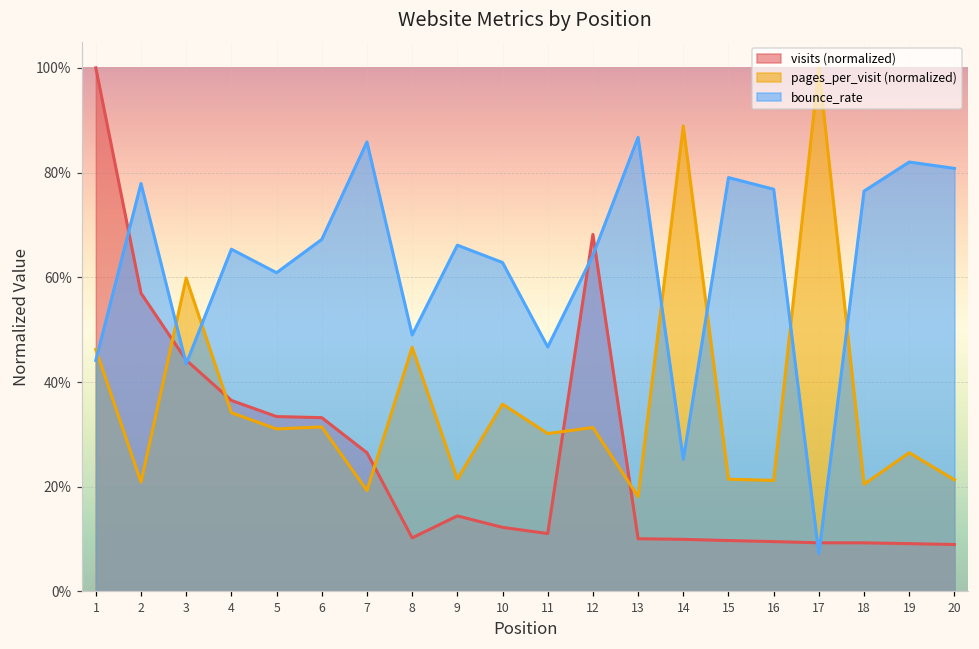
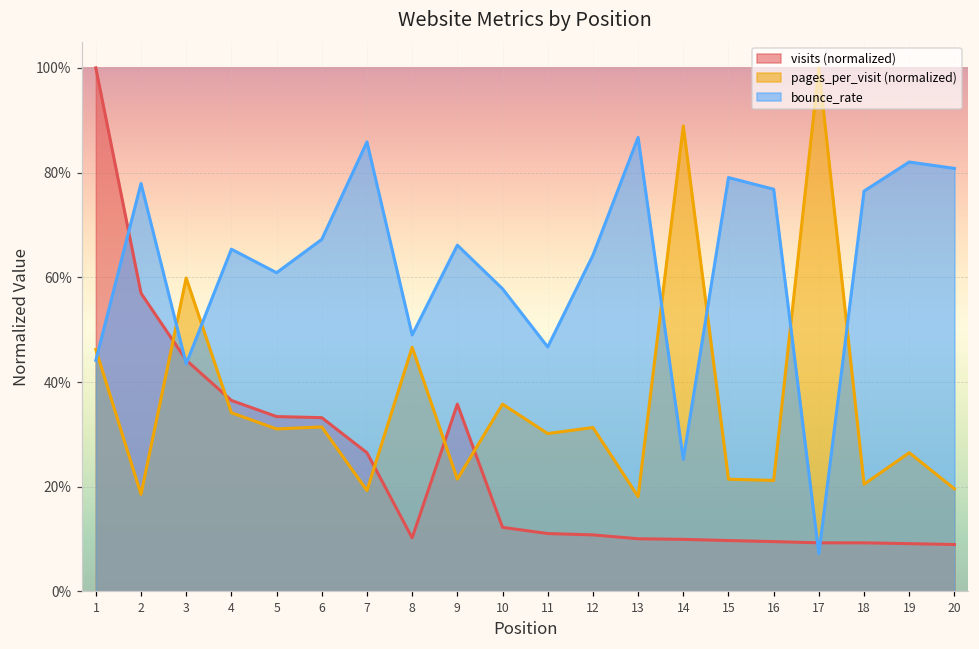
  {
    "visits (normalized)": {
      "1": "100%",
      "2": "57%",
      "3": "44%",
      "4": "36%",
      "5": "33%",
      "6": "33%",
      "7": "26%",
      "8": "10%",
-     "9": "14%",
+     "9": "36%",
      "10": "12%",
      "11": "11%",
-     "12": "68%",
+     "12": "11%",
      "13": "10%",
      "14": "10%",
      "15": "10%",
      "16": "10%",
      "17": "9%",
      "18": "9%",
      "19": "9%",
      "20": "9%"
    },
    "pages_per_visit (normalized)": {
      "1": "46%",
-     "2": "21%",
+     "2": "19%",
      "3": "60%",
      "4": "34%",
      "5": "31%",
      "6": "31%",
      "7": "19%",
      "8": "47%",
      "9": "21%",
      "10": "36%",
      "11": "30%",
      "12": "31%",
      "13": "18%",
      "14": "89%",
      "15": "21%",
      "16": "21%",
      "18": "20%",
      "19": "27%",
-     "20": "21%"
+     "20": "20%"
    },
    "bounce_rate": {
      "1": "44%",
      "2": "78%",
      "3": "43%",
      "4": "65%",
      "5": "61%",
      "6": "67%",
      "7": "86%",
      "8": "49%",
      "9": "66%",
-     "10": "63%",
+     "10": "58%",
      "11": "47%",
      "12": "64%",
      "13": "87%",
      "14": "25%",
      "15": "79%",
      "16": "77%",
      "17": "7%",
      "18": "76%",
      "19": "82%",
      "20": "81%"
    }
  }
